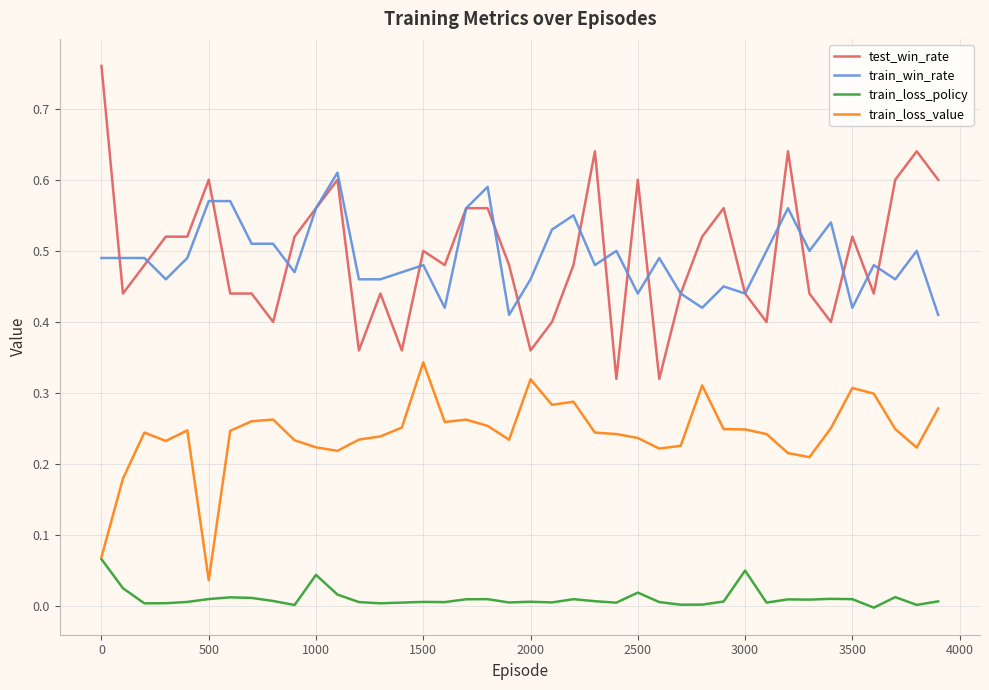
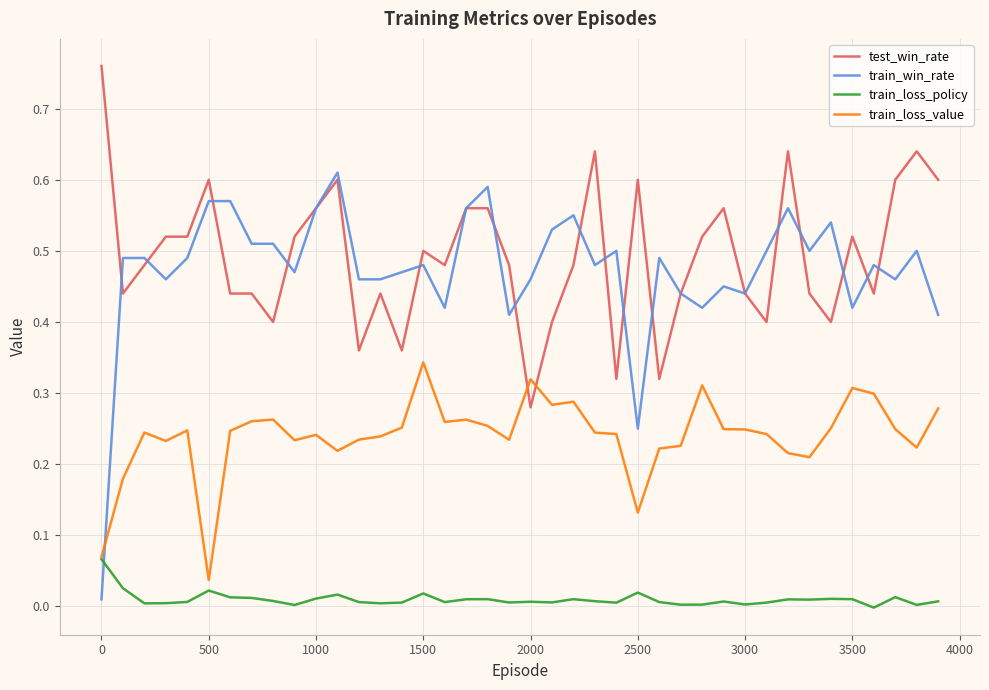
  {
    "test_win_rate": {
      "0": 0.76,
      "500": 0.60,
      "1500": 0.50,
-     "2000": 0.36,
+     "2000": 0.28,
      "2500": 0.60,
      "3500": 0.52
    },
    "train_win_rate": {
-     "0": 0.49,
+     "0": 0.01,
      "500": 0.57,
      "1500": 0.48,
      "2000": 0.46,
-     "2500": 0.44,
+     "2500": 0.25,
      "3500": 0.42
    },
    "train_loss_policy": {
-     "500": 0.01,
-     "1000": 0.04,
-     "1500": 0.01,
+     "500": 0.02,
+     "1000": 0.01,
+     "1500": 0.02,
      "2000": 0.01,
      "2500": 0.02,
-     "3000": 0.05,
+     "3000": 0.00,
      "3500": 0.01
    },
    "train_loss_value": {
      "500": 0.04,
-     "1000": 0.22,
+     "1000": 0.24,
      "1500": 0.34,
      "2000": 0.32,
-     "2500": 0.24,
+     "2500": 0.13,
      "3000": 0.25,
      "3500": 0.31
    }
  }
